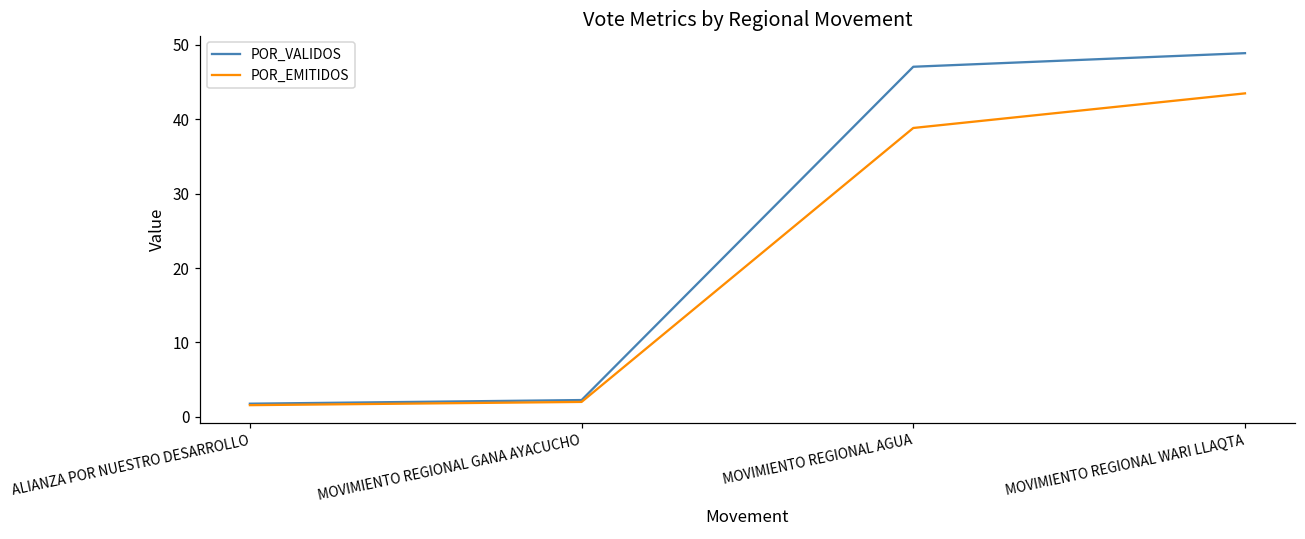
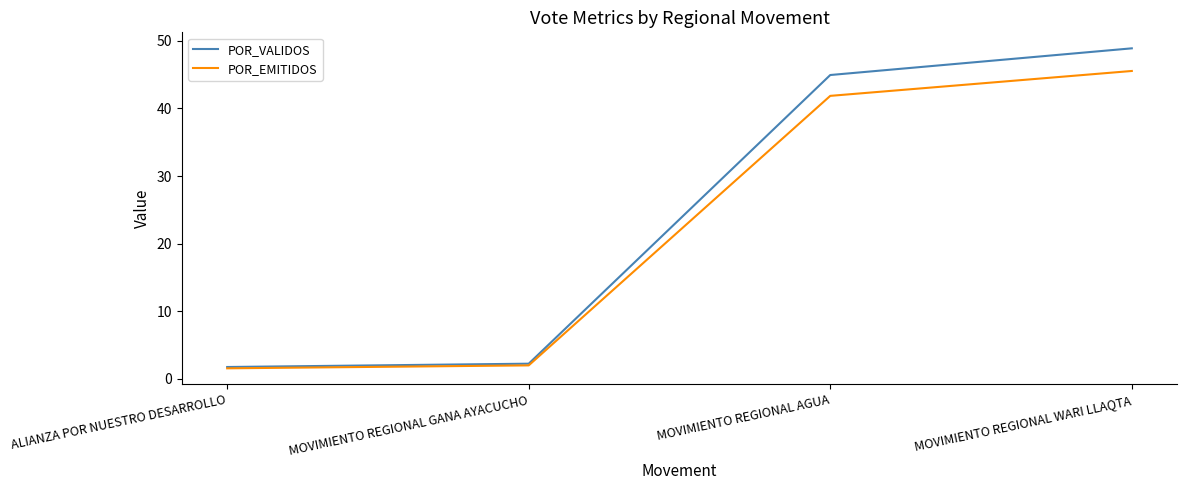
  {
    "POR_VALIDOS": {
-     "MOVIMIENTO REGIONAL AGUA": 47,
+     "MOVIMIENTO REGIONAL AGUA": 45,
      "MOVIMIENTO REGIONAL WARI LLAQTA": 49
    },
    "POR_EMITIDOS": {
-     "MOVIMIENTO REGIONAL AGUA": 39,
-     "MOVIMIENTO REGIONAL WARI LLAQTA": 43
+     "MOVIMIENTO REGIONAL AGUA": 42,
+     "MOVIMIENTO REGIONAL WARI LLAQTA": 46
    }
  }
